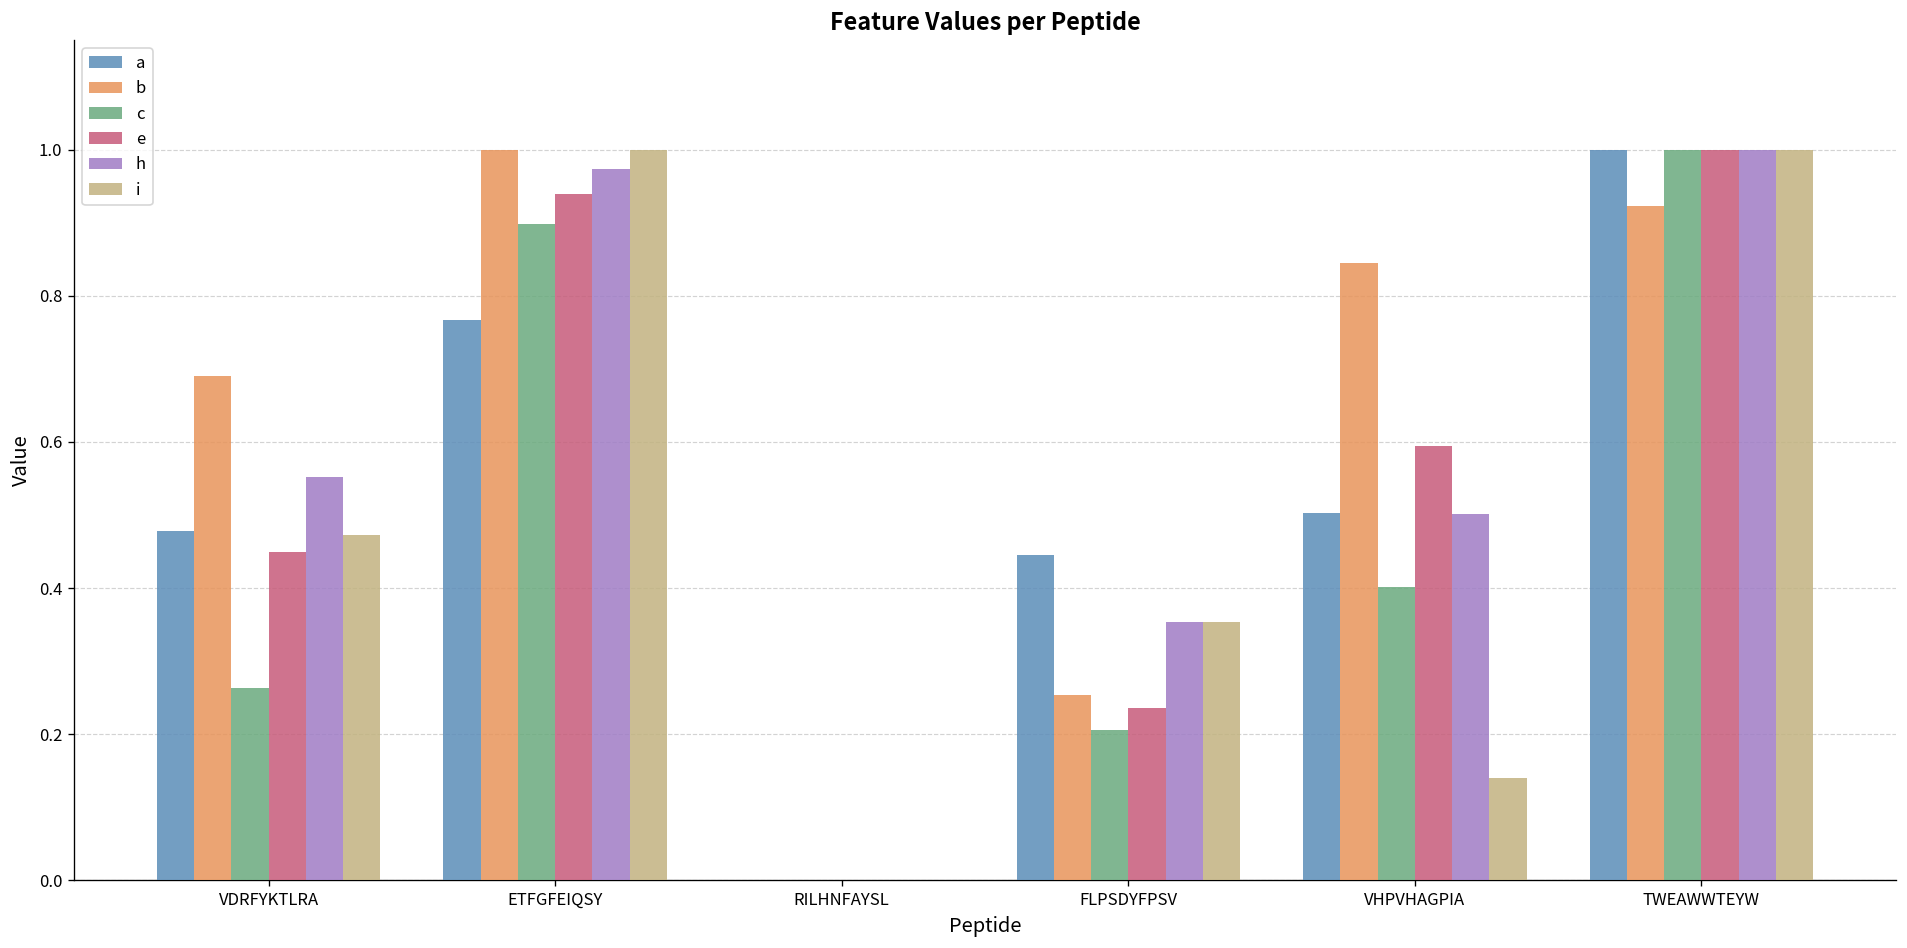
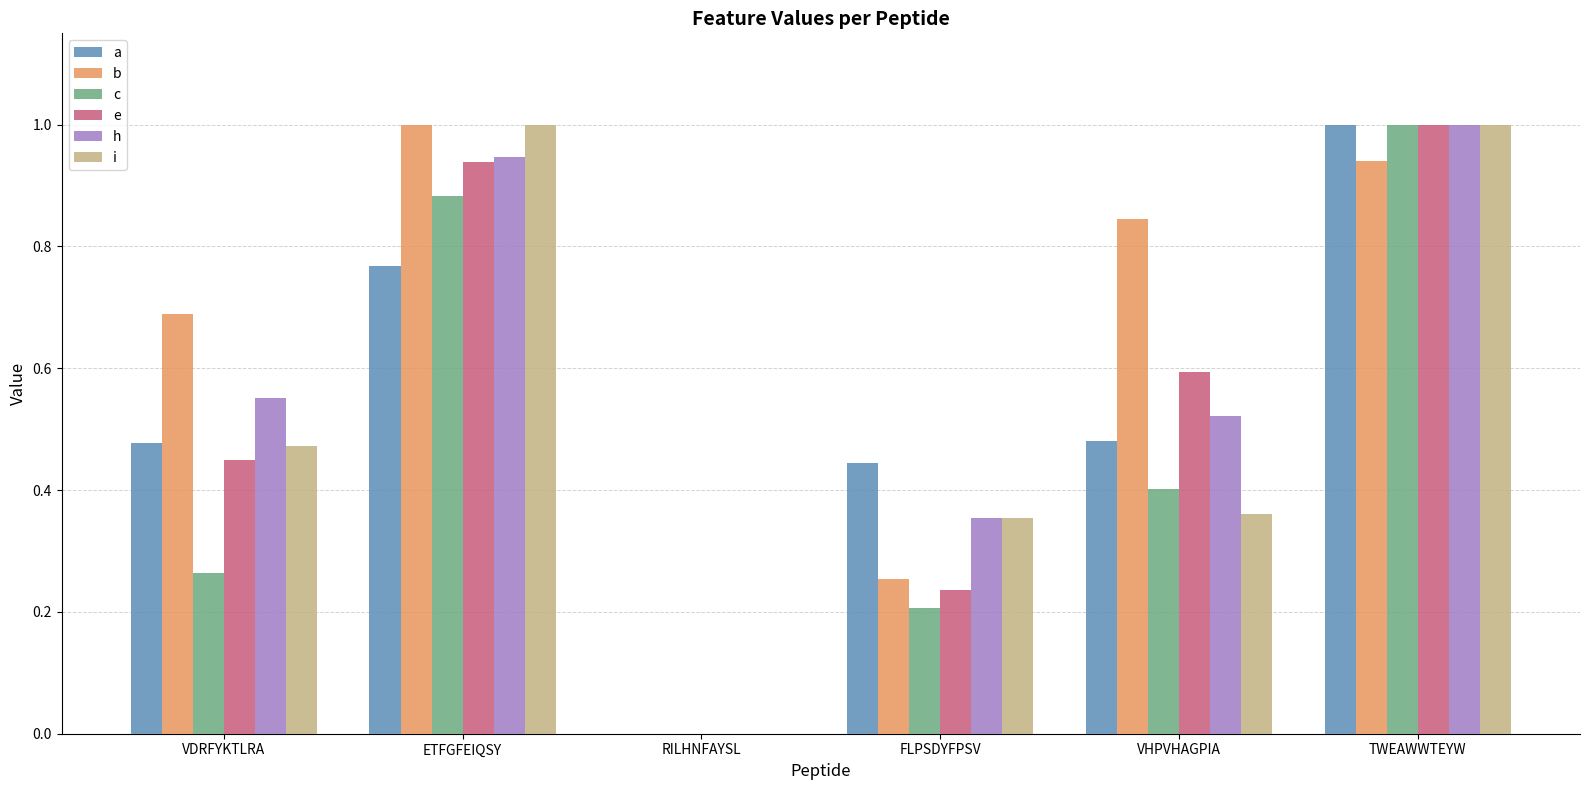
  {
    "a": {
      "VDRFYKTLRA": 0.48,
      "ETFGFEIQSY": 0.77,
      "RILHNFAYSL": 0.00,
      "FLPSDYFPSV": 0.45,
-     "VHPVHAGPIA": 0.50,
+     "VHPVHAGPIA": 0.48,
      "TWEAWWTEYW": 1.00
    },
    "b": {
      "VDRFYKTLRA": 0.69,
      "ETFGFEIQSY": 1.00,
      "RILHNFAYSL": 0.00,
      "FLPSDYFPSV": 0.25,
      "VHPVHAGPIA": 0.84,
-     "TWEAWWTEYW": 0.92
+     "TWEAWWTEYW": 0.94
    },
    "c": {
      "VDRFYKTLRA": 0.26,
-     "ETFGFEIQSY": 0.90,
+     "ETFGFEIQSY": 0.88,
      "RILHNFAYSL": 0.00,
      "FLPSDYFPSV": 0.21,
      "VHPVHAGPIA": 0.40,
      "TWEAWWTEYW": 1.00
    },
    "e": {
      "VDRFYKTLRA": 0.45,
      "ETFGFEIQSY": 0.94,
      "RILHNFAYSL": 0.00,
      "FLPSDYFPSV": 0.24,
      "VHPVHAGPIA": 0.59,
      "TWEAWWTEYW": 1.00
    },
    "h": {
      "VDRFYKTLRA": 0.55,
-     "ETFGFEIQSY": 0.97,
+     "ETFGFEIQSY": 0.95,
      "RILHNFAYSL": 0.00,
      "FLPSDYFPSV": 0.35,
-     "VHPVHAGPIA": 0.50,
+     "VHPVHAGPIA": 0.52,
      "TWEAWWTEYW": 1.00
    },
    "i": {
      "VDRFYKTLRA": 0.47,
      "ETFGFEIQSY": 1.00,
      "RILHNFAYSL": 0.00,
      "FLPSDYFPSV": 0.35,
-     "VHPVHAGPIA": 0.14,
+     "VHPVHAGPIA": 0.36,
      "TWEAWWTEYW": 1.00
    }
  }
